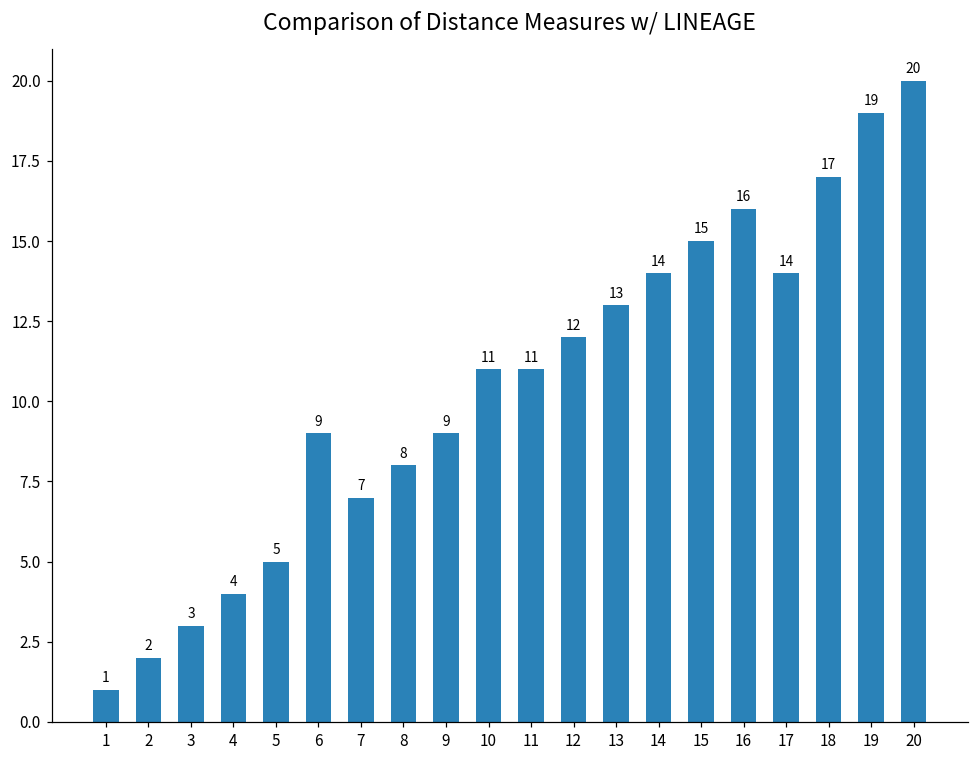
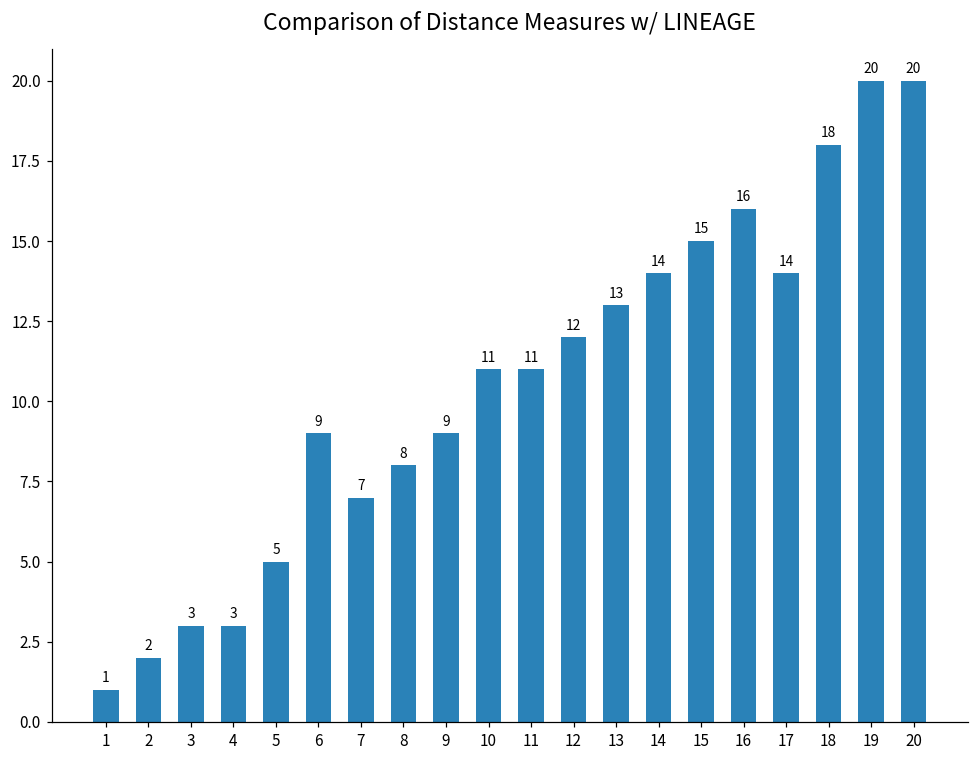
  {
    "1": 1,
    "2": 2,
    "3": 3,
-   "4": 4,
+   "4": 3,
    "5": 5,
    "6": 9,
    "7": 7,
    "8": 8,
    "9": 9,
    "10": 11,
    "11": 11,
    "12": 12,
    "13": 13,
    "14": 14,
    "15": 15,
    "16": 16,
    "17": 14,
-   "18": 17,
-   "19": 19,
+   "18": 18,
+   "19": 20,
    "20": 20
  }
